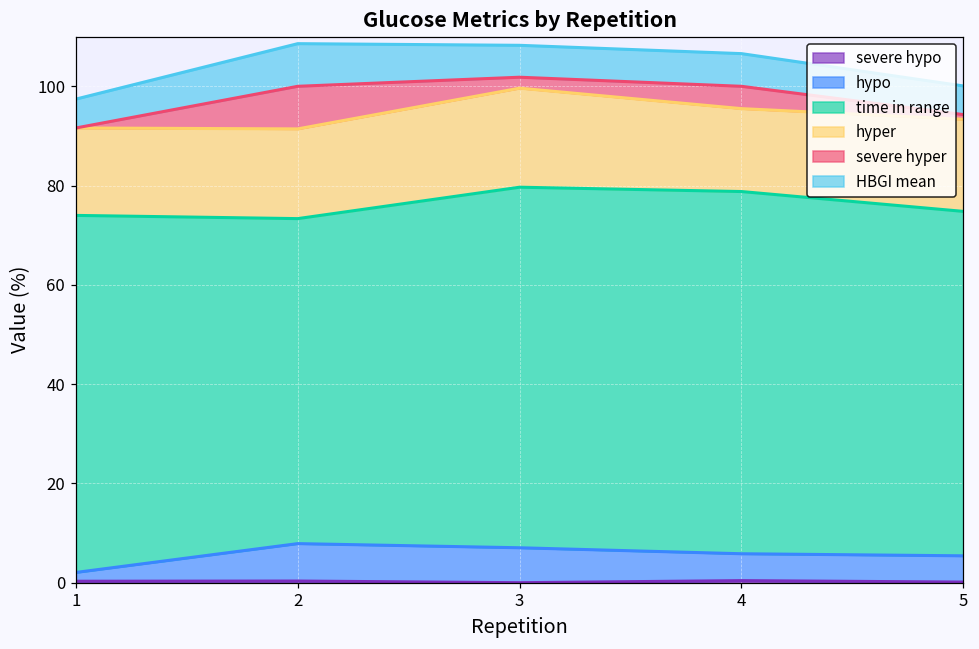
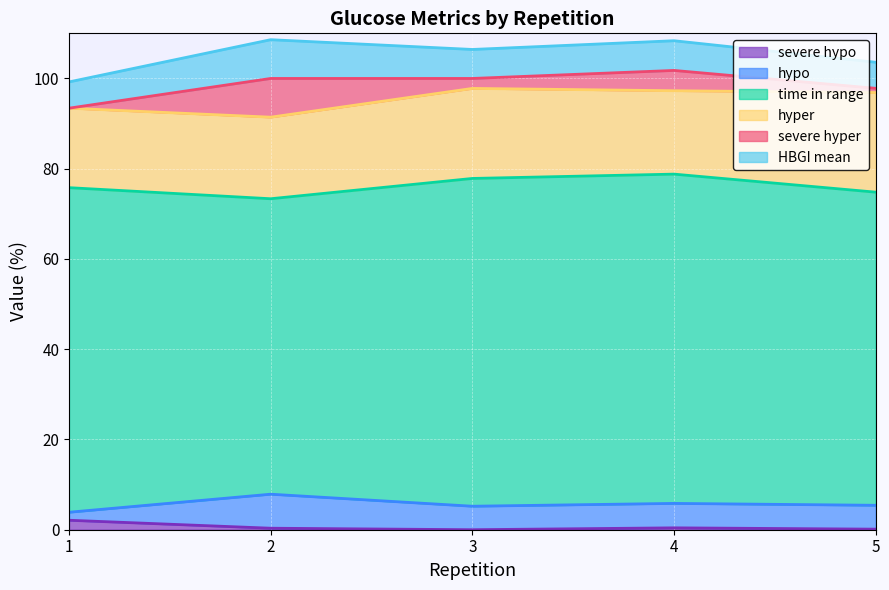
  {
    "severe hypo": {
-     "1": 0,
+     "1": 2,
      "2": 0,
      "3": 0,
      "4": 0,
      "5": 0
    },
    "hypo": {
      "1": 2,
      "2": 8,
-     "3": 7,
+     "3": 5,
      "4": 5,
      "5": 5
    },
    "time in range": {
      "1": 72,
      "2": 65,
      "3": 73,
      "4": 73,
      "5": 69
    },
    "hyper": {
      "2": 18,
      "3": 20,
-     "4": 17,
-     "5": 19
+     "4": 18,
+     "5": 22
    },
    "severe hyper": {
      "2": 9,
      "3": 2,
      "4": 4,
      "5": 1
    },
    "HBGI mean": {
      "1": 6,
      "2": 9,
      "3": 6,
      "4": 7,
      "5": 6
    }
  }
